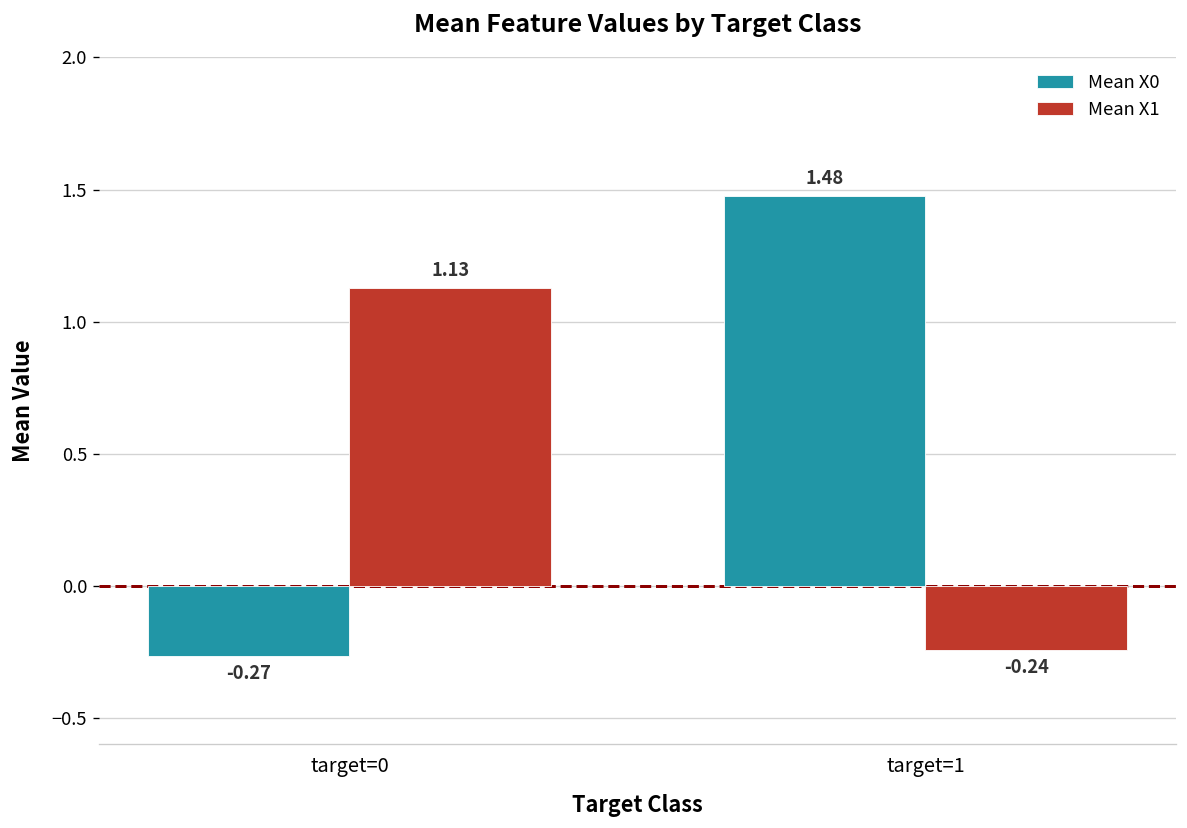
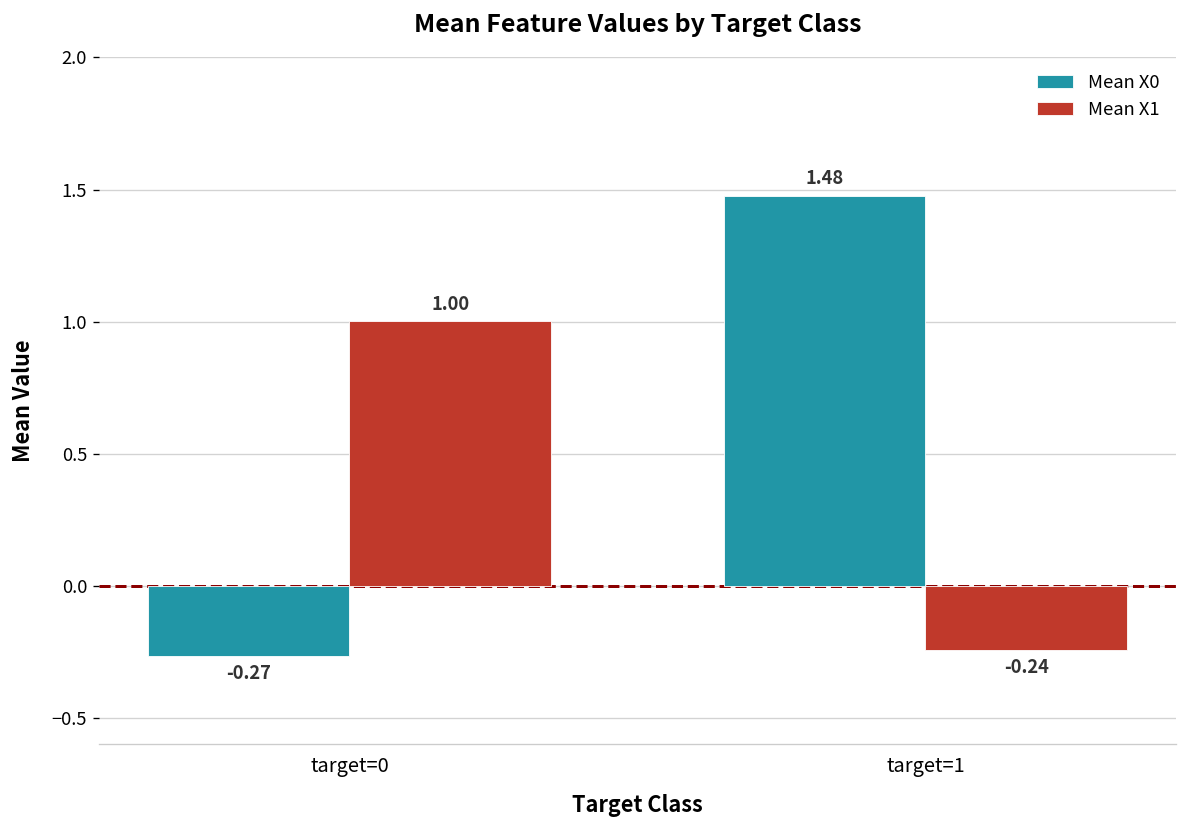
  {
    "Mean X0": {
      "target=0": -0.27,
      "target=1": 1.48
    },
    "Mean X1": {
-     "target=0": 1.13,
+     "target=0": 1.00,
      "target=1": -0.24
    }
  }
